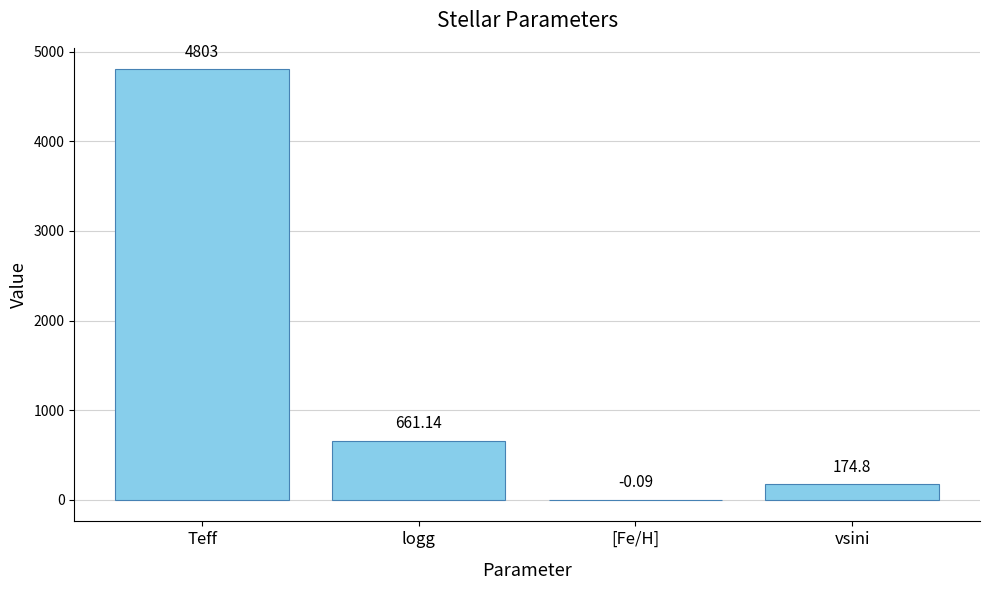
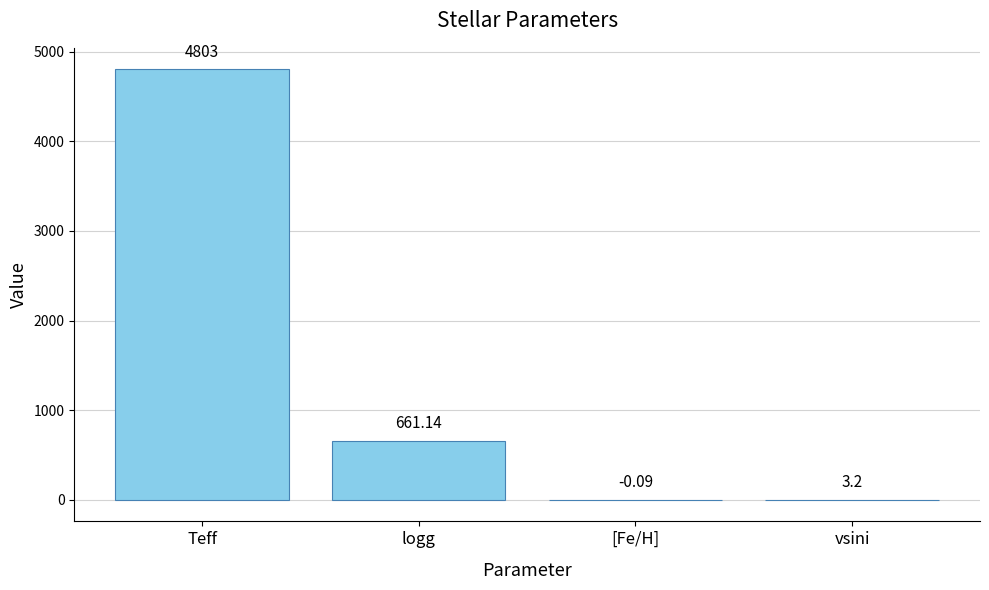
  {
    "Teff": 4803,
    "logg": 661.14,
    "[Fe/H]": -0.09,
-   "vsini": 174.8
+   "vsini": 3.2
  }
